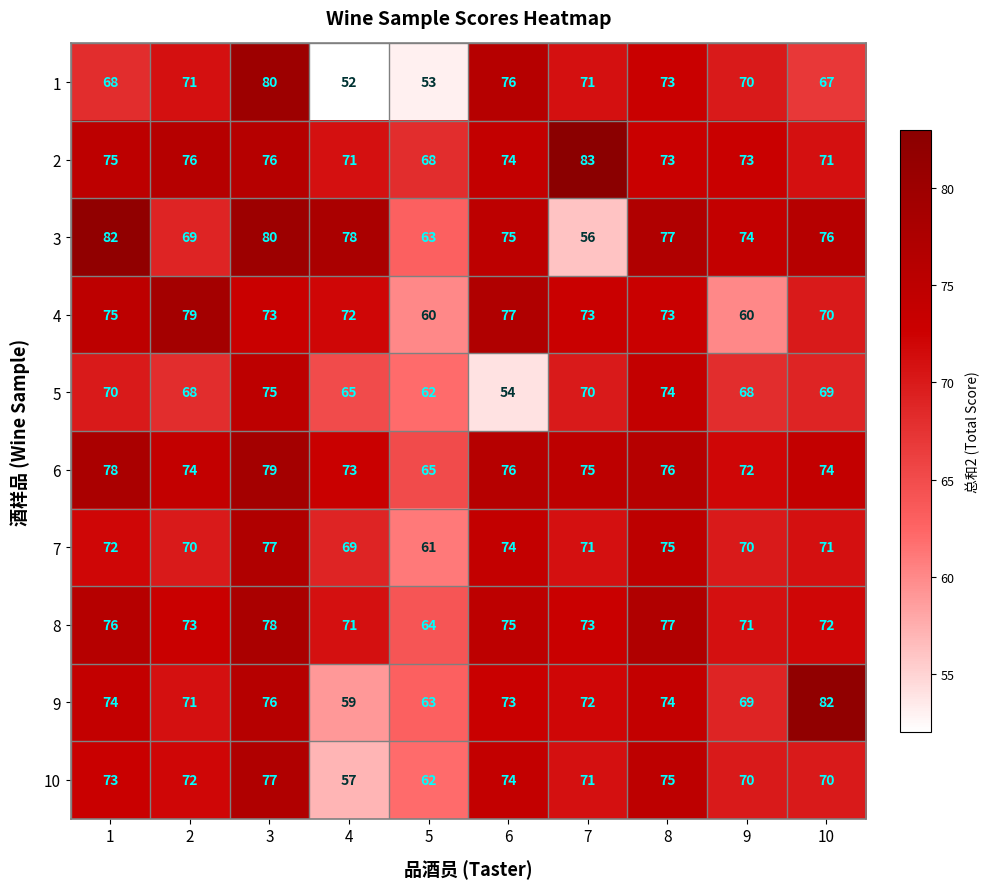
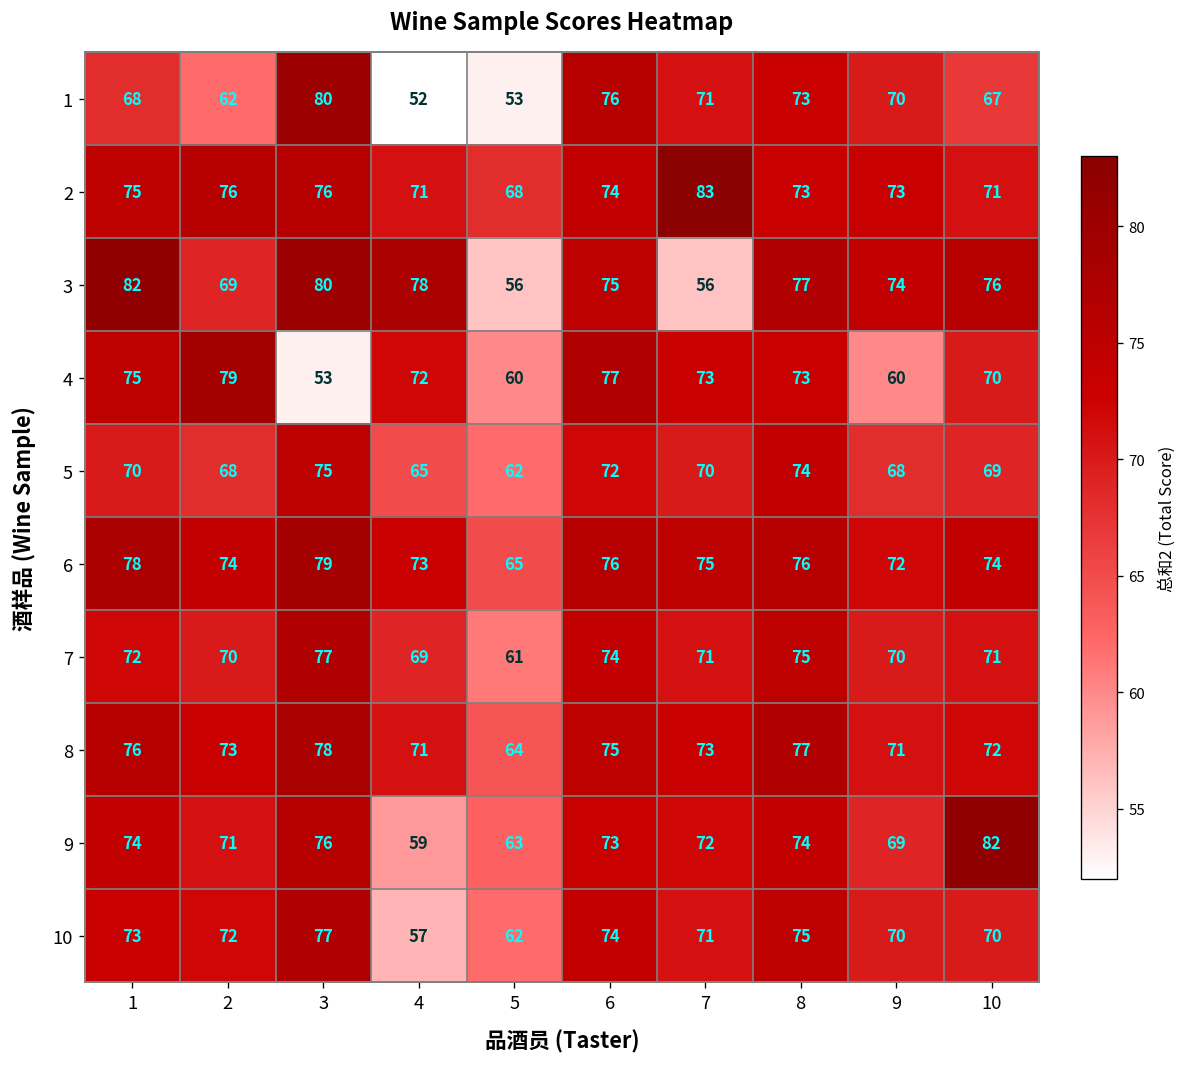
  {
    "1": {
      "1": 68,
-     "2": 71,
+     "2": 62,
      "3": 80,
      "4": 52,
      "5": 53,
      "6": 76,
      "7": 71,
      "8": 73,
      "9": 70,
      "10": 67
    },
    "2": {
      "1": 75,
      "2": 76,
      "3": 76,
      "4": 71,
      "5": 68,
      "6": 74,
      "7": 83,
      "8": 73,
      "9": 73,
      "10": 71
    },
    "3": {
      "1": 82,
      "2": 69,
      "3": 80,
      "4": 78,
-     "5": 63,
+     "5": 56,
      "6": 75,
      "7": 56,
      "8": 77,
      "9": 74,
      "10": 76
    },
    "4": {
      "1": 75,
      "2": 79,
-     "3": 73,
+     "3": 53,
      "4": 72,
      "5": 60,
      "6": 77,
      "7": 73,
      "8": 73,
      "9": 60,
      "10": 70
    },
    "5": {
      "1": 70,
      "2": 68,
      "3": 75,
      "4": 65,
      "5": 62,
-     "6": 54,
+     "6": 72,
      "7": 70,
      "8": 74,
      "9": 68,
      "10": 69
    },
    "6": {
      "1": 78,
      "2": 74,
      "3": 79,
      "4": 73,
      "5": 65,
      "6": 76,
      "7": 75,
      "8": 76,
      "9": 72,
      "10": 74
    },
    "7": {
      "1": 72,
      "2": 70,
      "3": 77,
      "4": 69,
      "5": 61,
      "6": 74,
      "7": 71,
      "8": 75,
      "9": 70,
      "10": 71
    },
    "8": {
      "1": 76,
      "2": 73,
      "3": 78,
      "4": 71,
      "5": 64,
      "6": 75,
      "7": 73,
      "8": 77,
      "9": 71,
      "10": 72
    },
    "9": {
      "1": 74,
      "2": 71,
      "3": 76,
      "4": 59,
      "5": 63,
      "6": 73,
      "7": 72,
      "8": 74,
      "9": 69,
      "10": 82
    },
    "10": {
      "1": 73,
      "2": 72,
      "3": 77,
      "4": 57,
      "5": 62,
      "6": 74,
      "7": 71,
      "8": 75,
      "9": 70,
      "10": 70
    }
  }
